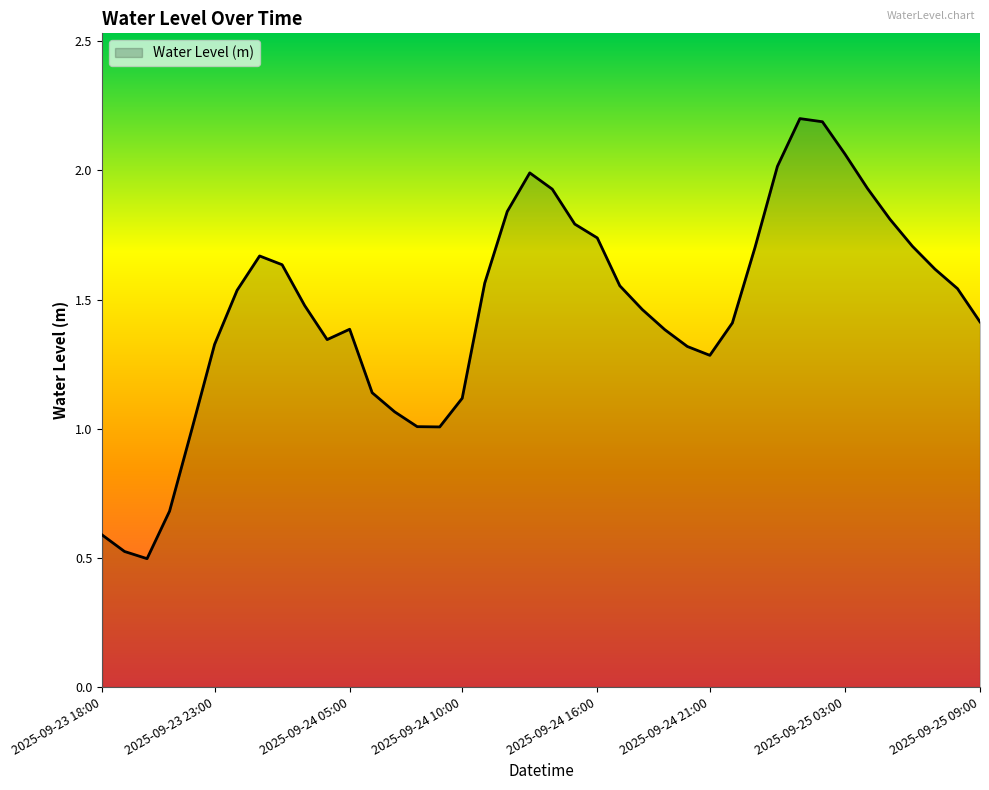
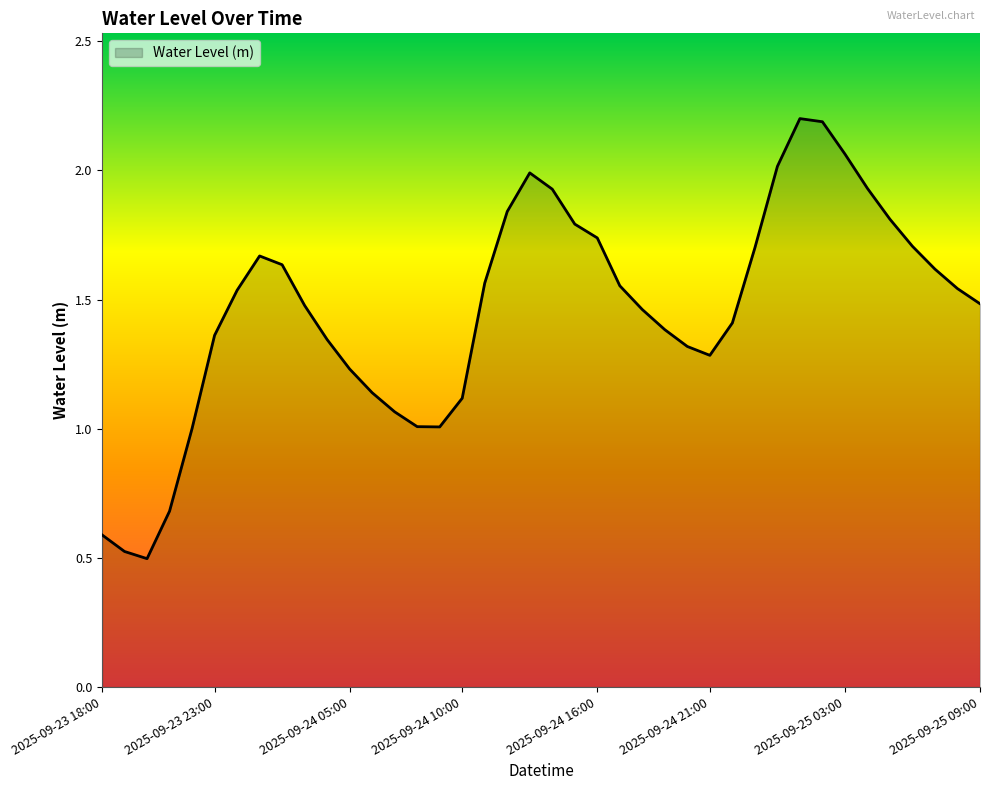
  {
    "2025-09-23 18:00": 0.59,
-   "2025-09-23 23:00": 1.33,
-   "2025-09-24 05:00": 1.39,
+   "2025-09-23 23:00": 1.36,
+   "2025-09-24 05:00": 1.23,
    "2025-09-24 10:00": 1.12,
    "2025-09-24 16:00": 1.74,
    "2025-09-24 21:00": 1.28,
    "2025-09-25 03:00": 2.06,
-   "2025-09-25 09:00": 1.41
+   "2025-09-25 09:00": 1.48
  }
